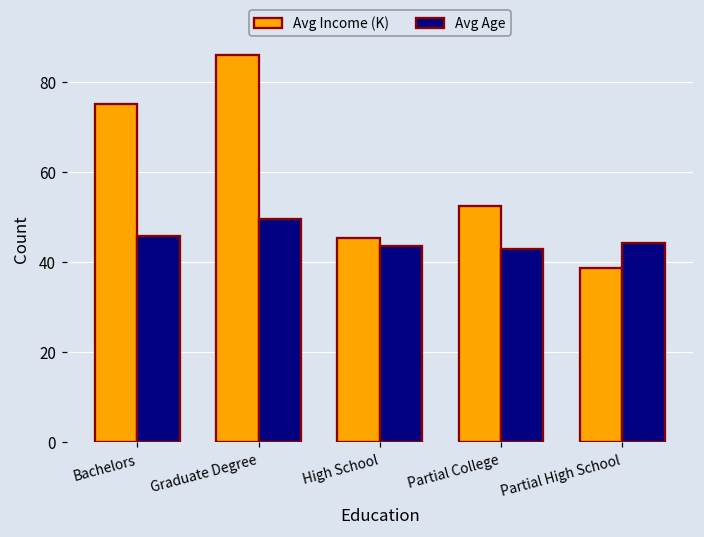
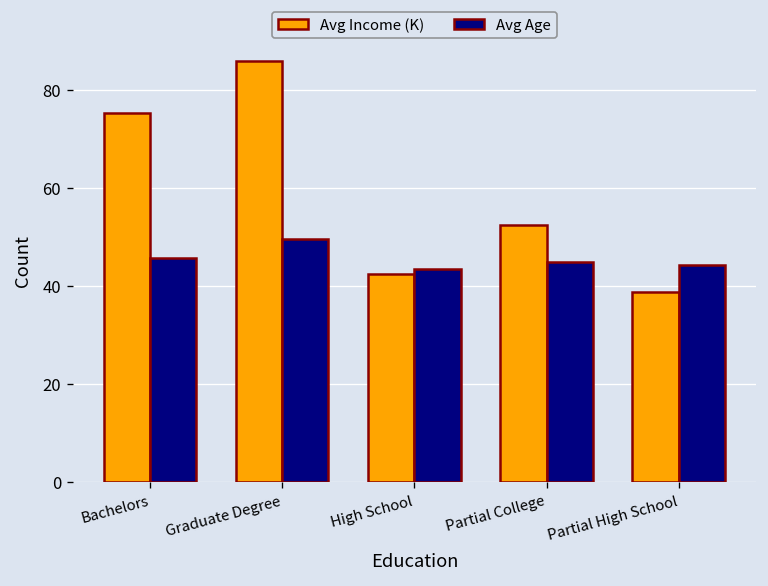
  {
    "Avg Income (K)": {
      "Bachelors": 75,
      "Graduate Degree": 86,
-     "High School": 45,
+     "High School": 42,
      "Partial College": 52,
      "Partial High School": 39
    },
    "Avg Age": {
      "Bachelors": 46,
      "Graduate Degree": 50,
      "High School": 44,
-     "Partial College": 43,
+     "Partial College": 45,
      "Partial High School": 44
    }
  }
